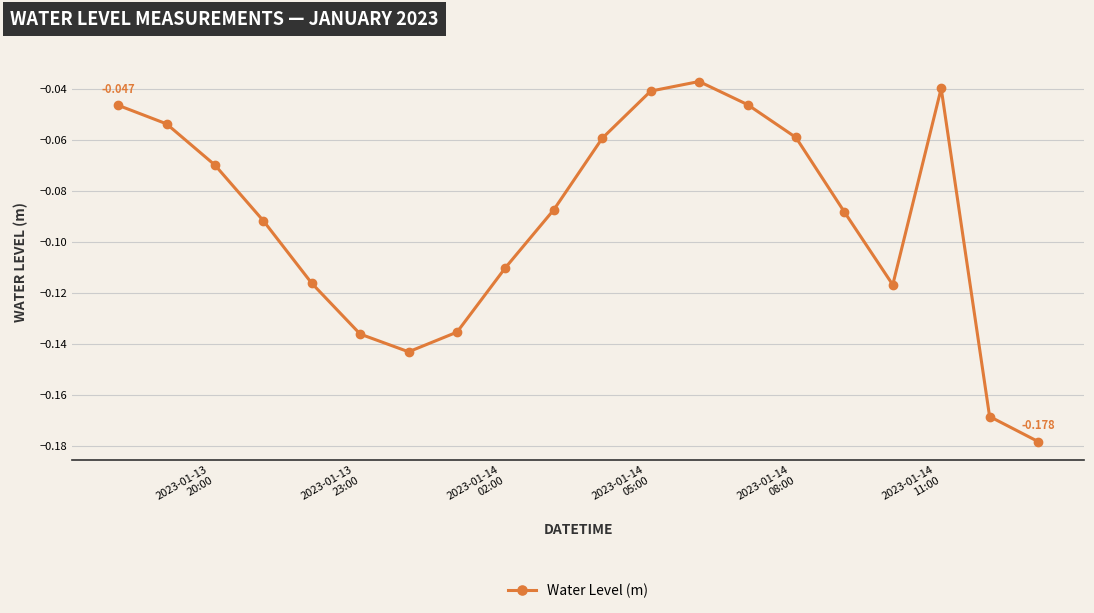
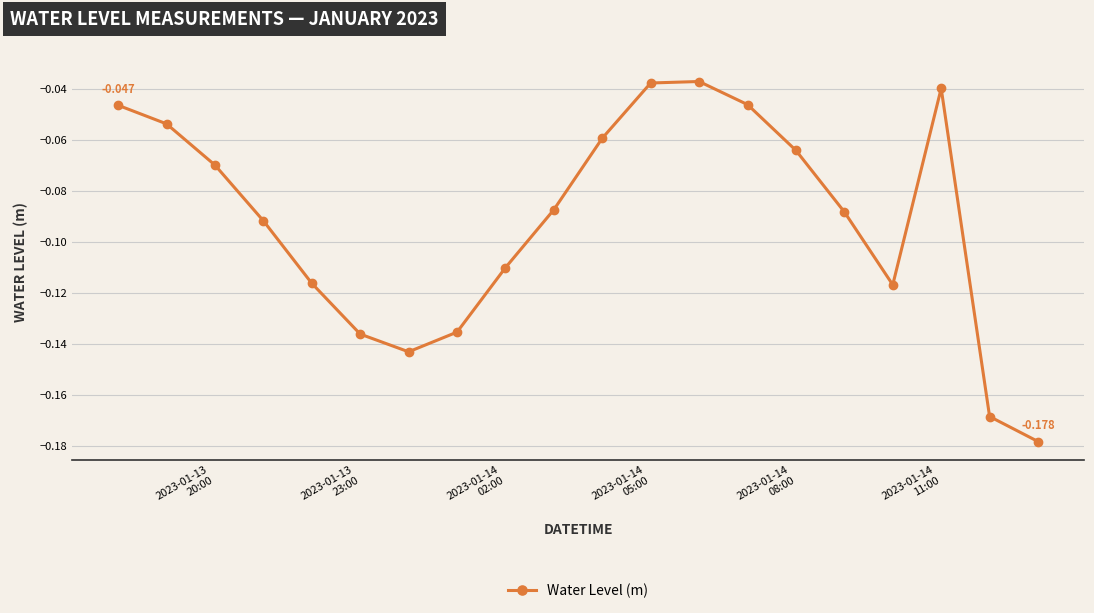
  {
    "2023-01-13 20:00": -0.070,
    "2023-01-13 23:00": -0.136,
    "2023-01-14 02:00": -0.110,
-   "2023-01-14 05:00": -0.041,
-   "2023-01-14 08:00": -0.059,
+   "2023-01-14 05:00": -0.038,
+   "2023-01-14 08:00": -0.064,
    "2023-01-14 11:00": -0.040
  }
